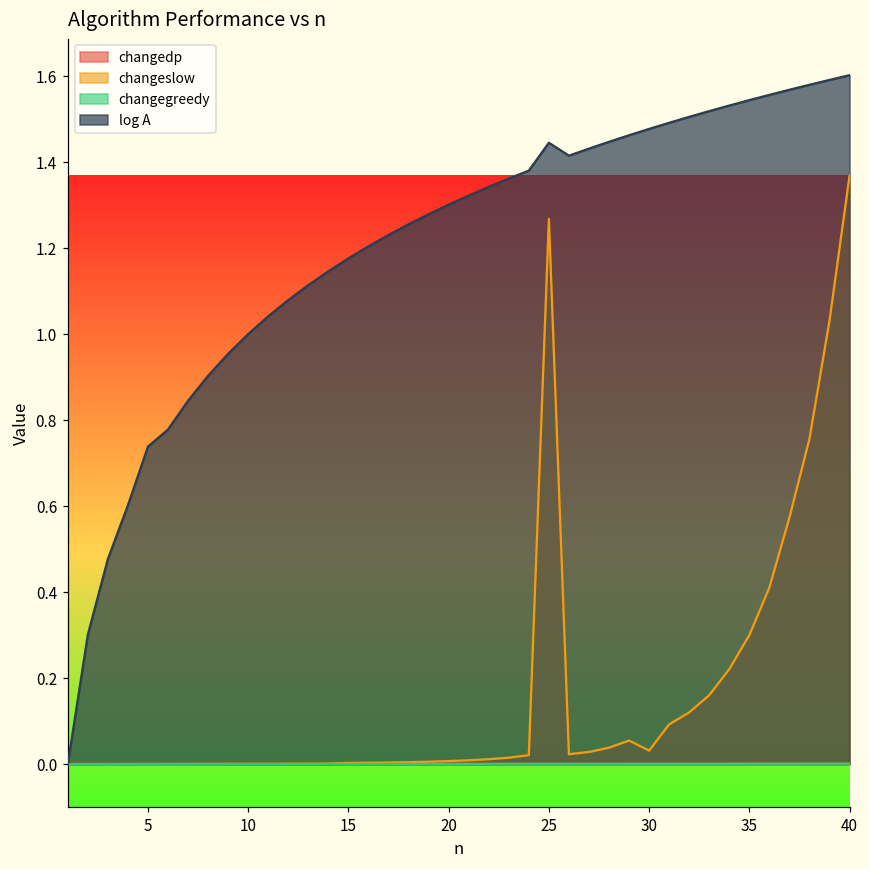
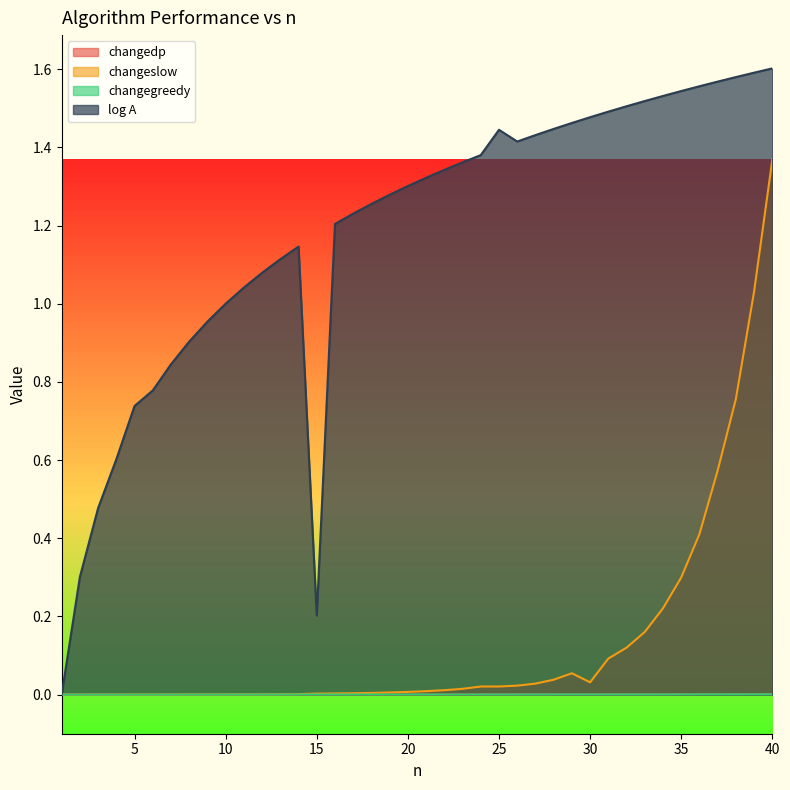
  {
    "changegreedy": {
      "20": 0.00,
      "25": 0.00,
      "30": 0.00,
      "35": 0.00,
      "40": 0.00
    },
    "changeslow": {
-     "25": 1.27,
+     "25": 0.02,
      "30": 0.03,
      "35": 0.30,
      "40": 1.37
    },
    "log A": {
      "5": 0.74,
      "10": 1.00,
-     "15": 1.18,
+     "15": 0.20,
      "20": 1.30,
      "25": 1.44,
      "30": 1.48,
      "35": 1.54,
      "40": 1.60
    }
  }
